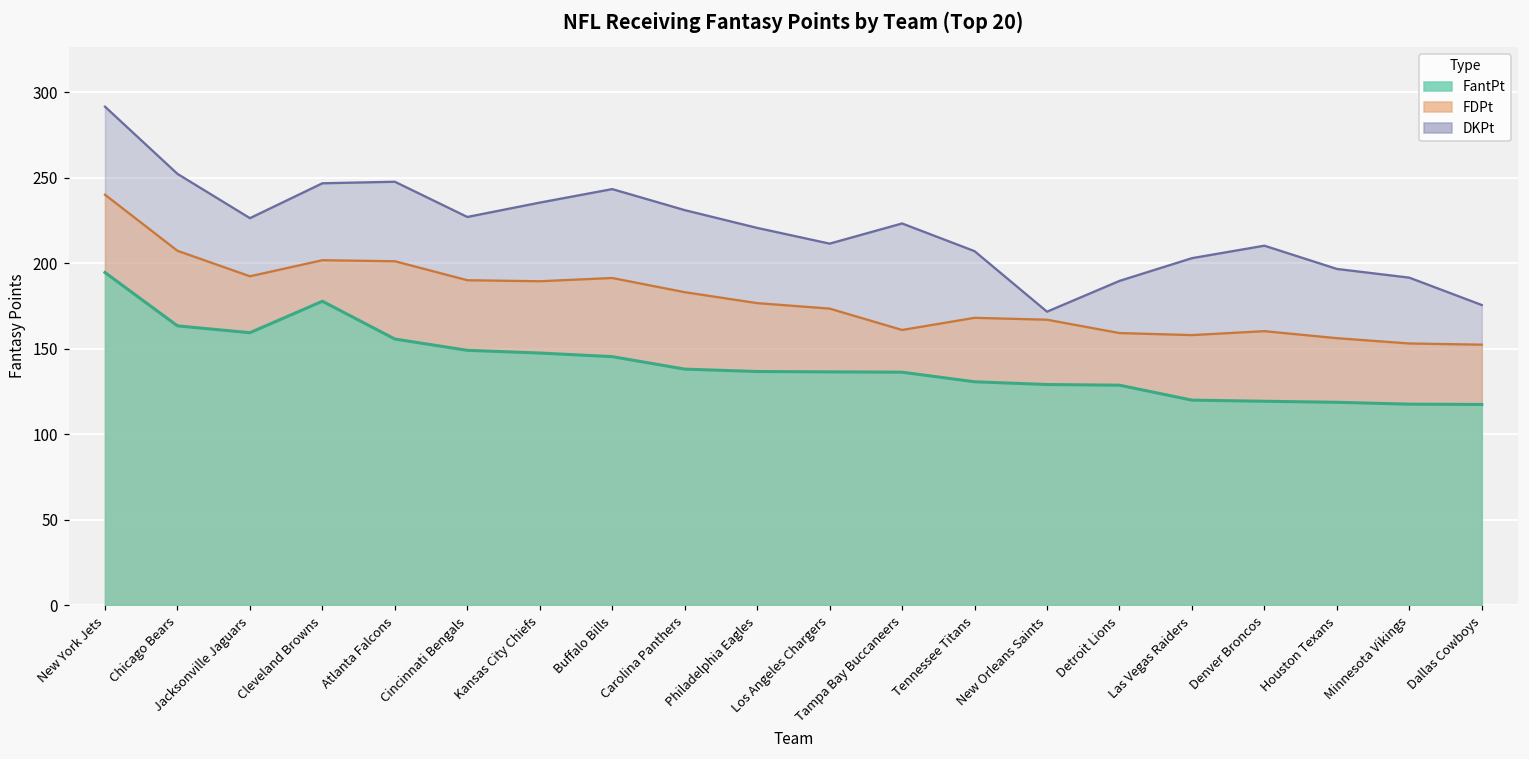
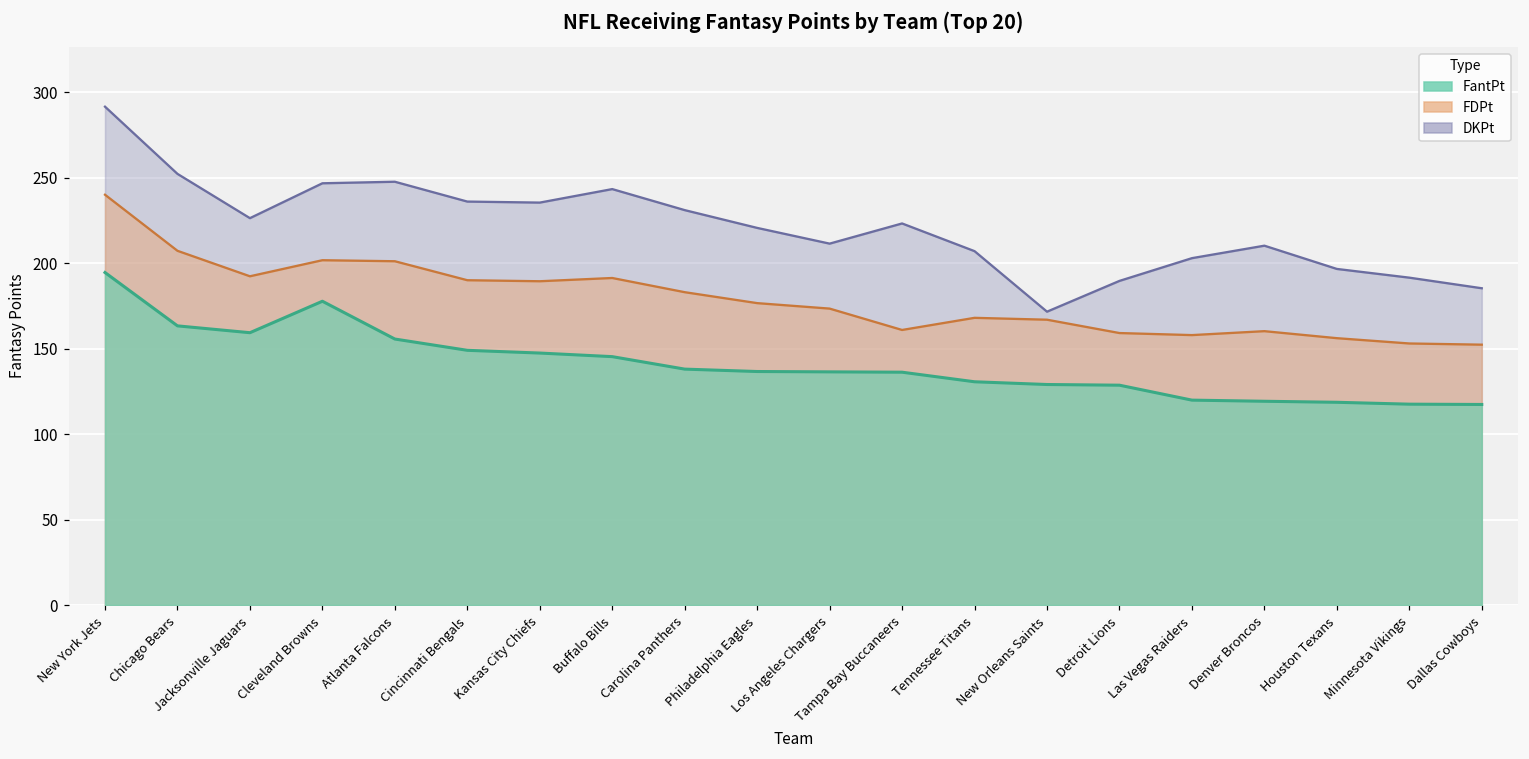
  {
    "DKPt": {
      "New York Jets": 292,
      "Chicago Bears": 252,
      "Jacksonville Jaguars": 226,
      "Cleveland Browns": 247,
      "Atlanta Falcons": 248,
-     "Cincinnati Bengals": 227,
+     "Cincinnati Bengals": 236,
      "Kansas City Chiefs": 235,
      "Buffalo Bills": 243,
      "Carolina Panthers": 231,
      "Philadelphia Eagles": 221,
      "Los Angeles Chargers": 211,
      "Tampa Bay Buccaneers": 223,
      "Tennessee Titans": 207,
      "New Orleans Saints": 172,
      "Detroit Lions": 190,
      "Las Vegas Raiders": 203,
      "Denver Broncos": 210,
      "Houston Texans": 197,
      "Minnesota Vikings": 192,
-     "Dallas Cowboys": 176
+     "Dallas Cowboys": 185
    },
    "FDPt": {
      "New York Jets": 240,
      "Chicago Bears": 207,
      "Jacksonville Jaguars": 192,
      "Cleveland Browns": 202,
      "Atlanta Falcons": 201,
      "Cincinnati Bengals": 190,
      "Kansas City Chiefs": 189,
      "Buffalo Bills": 191,
      "Carolina Panthers": 183,
      "Philadelphia Eagles": 177,
      "Los Angeles Chargers": 173,
      "Tampa Bay Buccaneers": 161,
      "Tennessee Titans": 168,
      "New Orleans Saints": 167,
      "Detroit Lions": 159,
      "Las Vegas Raiders": 158,
      "Denver Broncos": 160,
      "Houston Texans": 156,
      "Minnesota Vikings": 153,
      "Dallas Cowboys": 152
    },
    "FantPt": {
      "New York Jets": 195,
      "Chicago Bears": 163,
      "Jacksonville Jaguars": 159,
      "Cleveland Browns": 178,
      "Atlanta Falcons": 156,
      "Cincinnati Bengals": 149,
      "Kansas City Chiefs": 147,
      "Buffalo Bills": 145,
      "Carolina Panthers": 138,
      "Philadelphia Eagles": 137,
      "Los Angeles Chargers": 136,
      "Tampa Bay Buccaneers": 136,
      "Tennessee Titans": 131,
      "New Orleans Saints": 129,
      "Detroit Lions": 129,
      "Las Vegas Raiders": 120,
      "Denver Broncos": 119,
      "Houston Texans": 119,
      "Minnesota Vikings": 118,
      "Dallas Cowboys": 117
    }
  }
